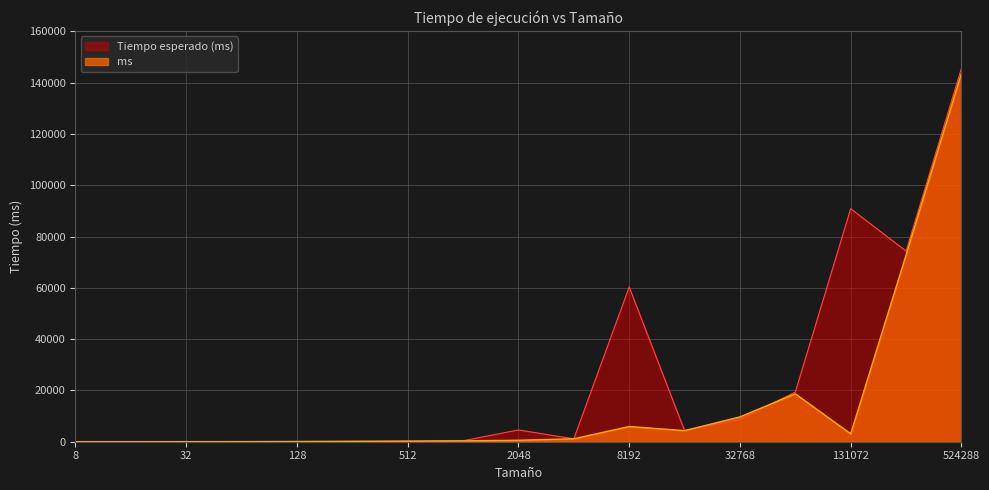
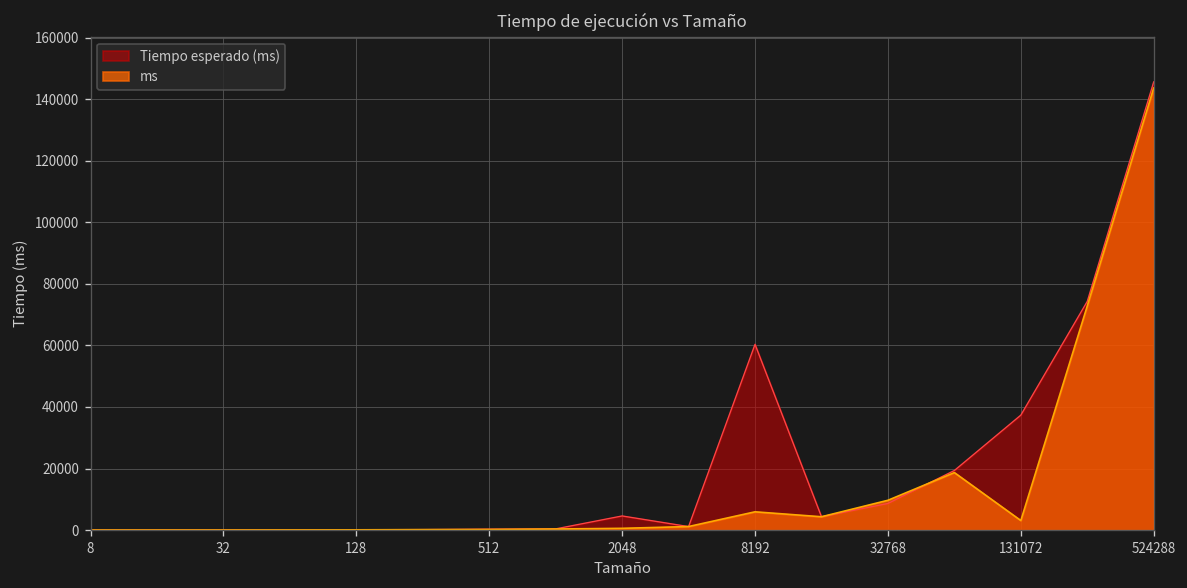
  {
    "Tiempo esperado (ms)": {
      "2048": 5000,
      "8192": 60000,
      "32768": 9000,
-     "131072": 91000,
+     "131072": 37000,
      "524288": 146000
    },
    "ms": {
      "2048": 1000,
      "8192": 6000,
      "32768": 10000,
      "131072": 3000,
      "524288": 144000
    }
  }
